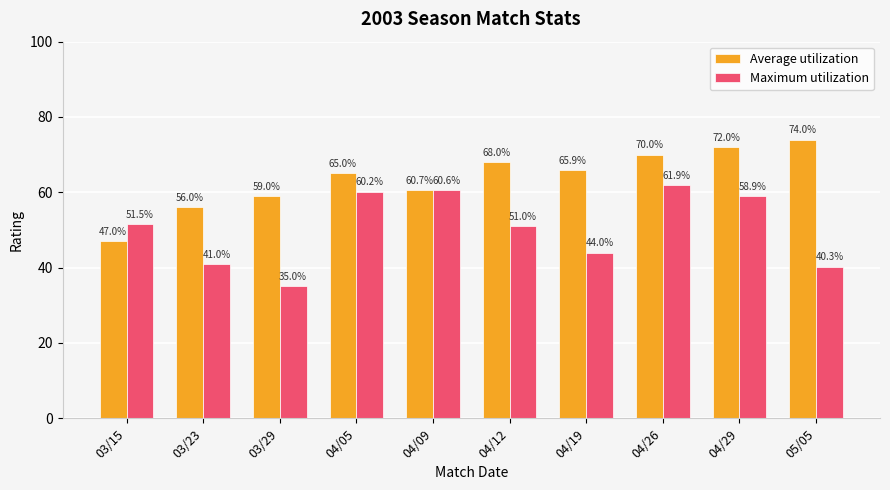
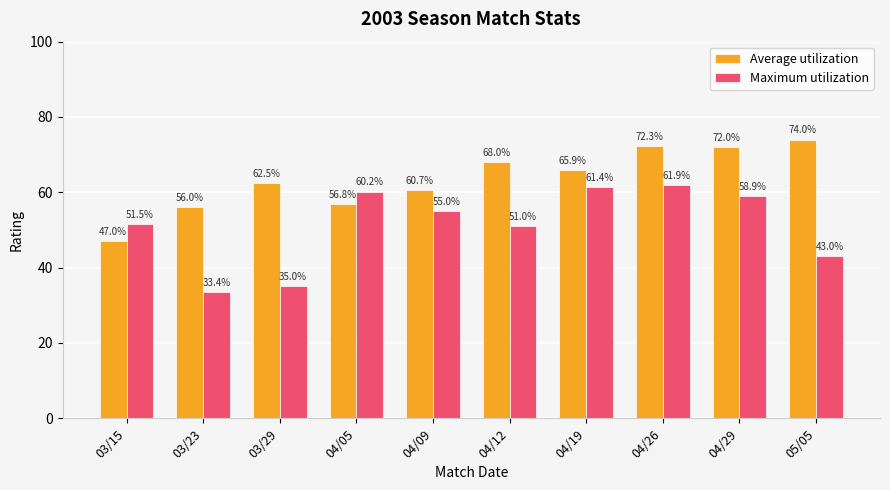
  {
    "Average utilization": {
      "03/15": "47.0%",
      "03/23": "56.0%",
-     "03/29": "59.0%",
-     "04/05": "65.0%",
+     "03/29": "62.5%",
+     "04/05": "56.8%",
      "04/09": "60.7%",
      "04/12": "68.0%",
      "04/19": "65.9%",
-     "04/26": "70.0%",
+     "04/26": "72.3%",
      "04/29": "72.0%",
      "05/05": "74.0%"
    },
    "Maximum utilization": {
      "03/15": "51.5%",
-     "03/23": "41.0%",
+     "03/23": "33.4%",
      "03/29": "35.0%",
      "04/05": "60.2%",
-     "04/09": "60.6%",
+     "04/09": "55.0%",
      "04/12": "51.0%",
-     "04/19": "44.0%",
+     "04/19": "61.4%",
      "04/26": "61.9%",
      "04/29": "58.9%",
-     "05/05": "40.3%"
+     "05/05": "43.0%"
    }
  }
